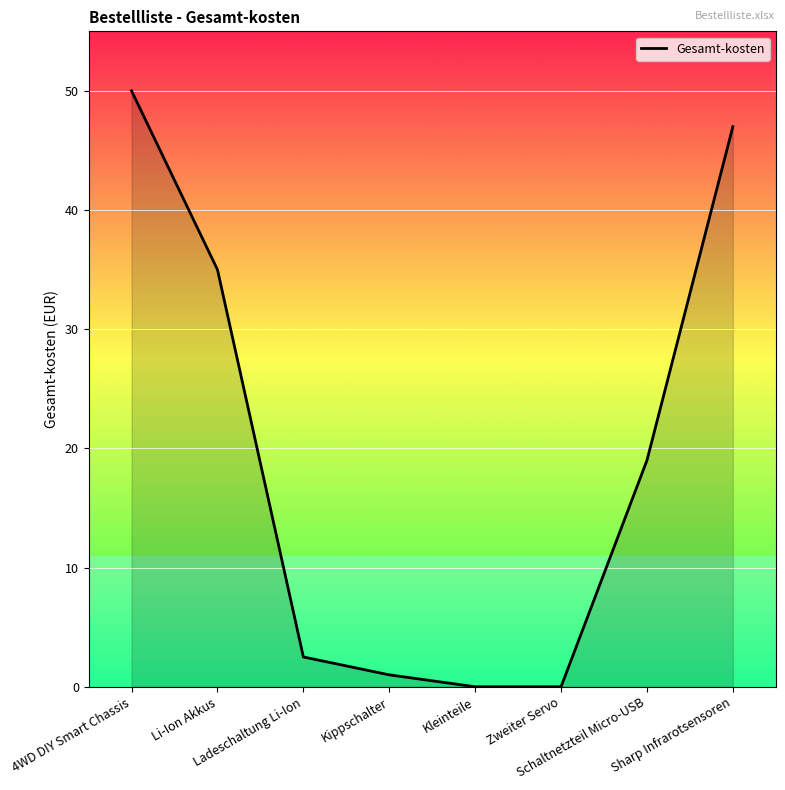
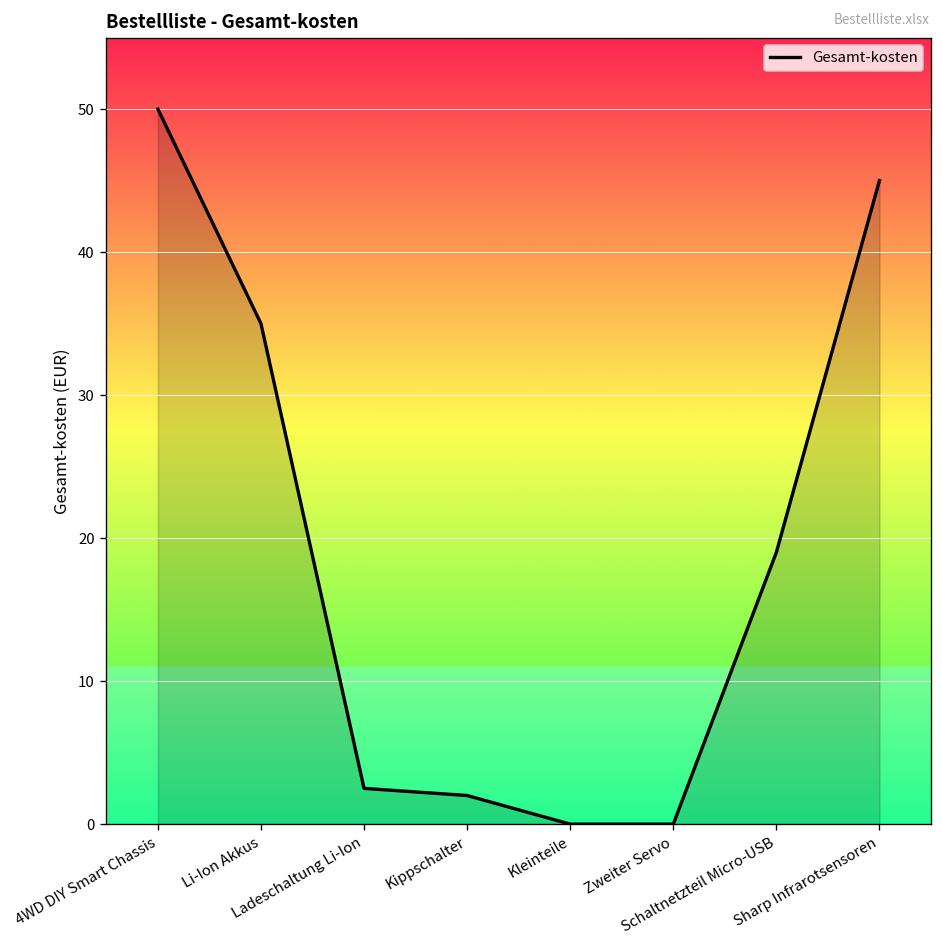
  {
    "4WD DIY Smart Chassis": 50,
    "Li-Ion Akkus": 35,
    "Ladeschaltung Li-Ion": 2.5,
-   "Kippschalter": 1,
+   "Kippschalter": 2,
    "Kleinteile": 0,
    "Zweiter Servo": 0,
    "Schaltnetzteil Micro-USB": 19,
-   "Sharp Infrarotsensoren": 47
+   "Sharp Infrarotsensoren": 45
  }
